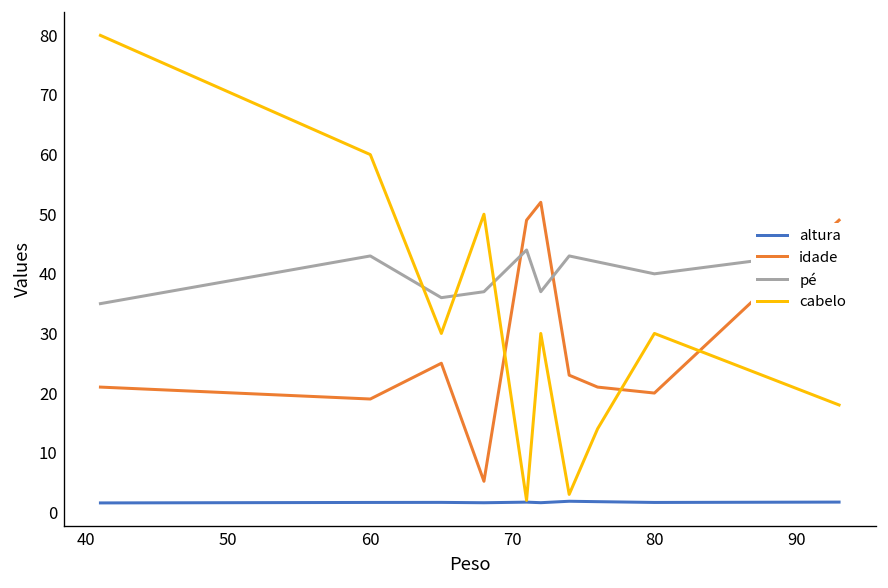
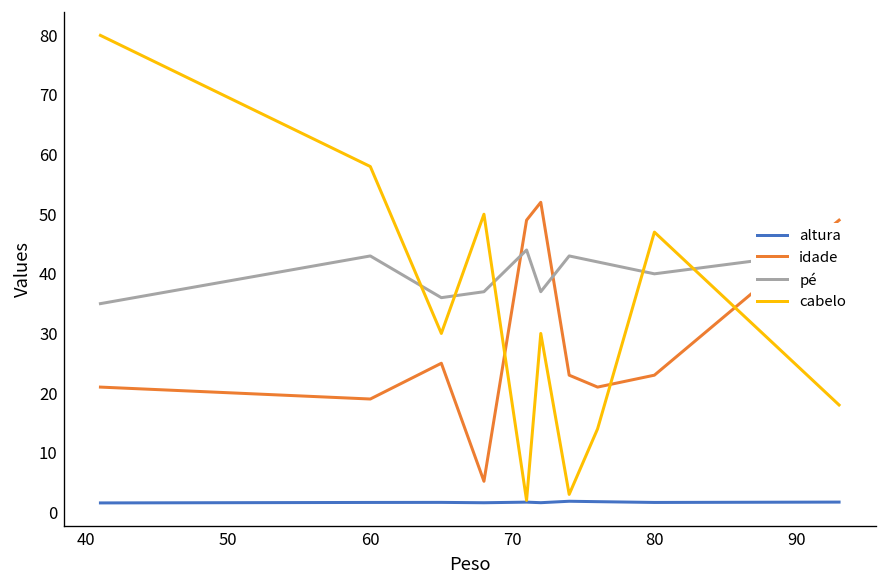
  {
    "altura": {
      "60": 2,
      "80": 2
    },
    "idade": {
      "60": 19,
-     "80": 20
+     "80": 23
    },
    "pé": {
      "60": 43,
      "80": 40
    },
    "cabelo": {
-     "60": 60,
-     "80": 30
+     "60": 58,
+     "80": 47
    }
  }
